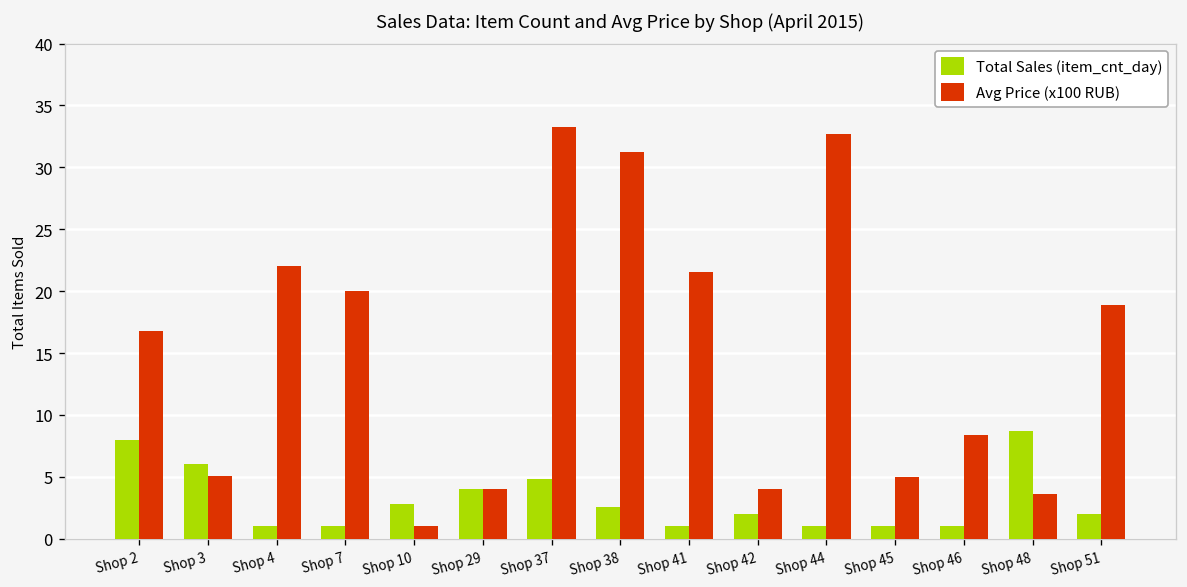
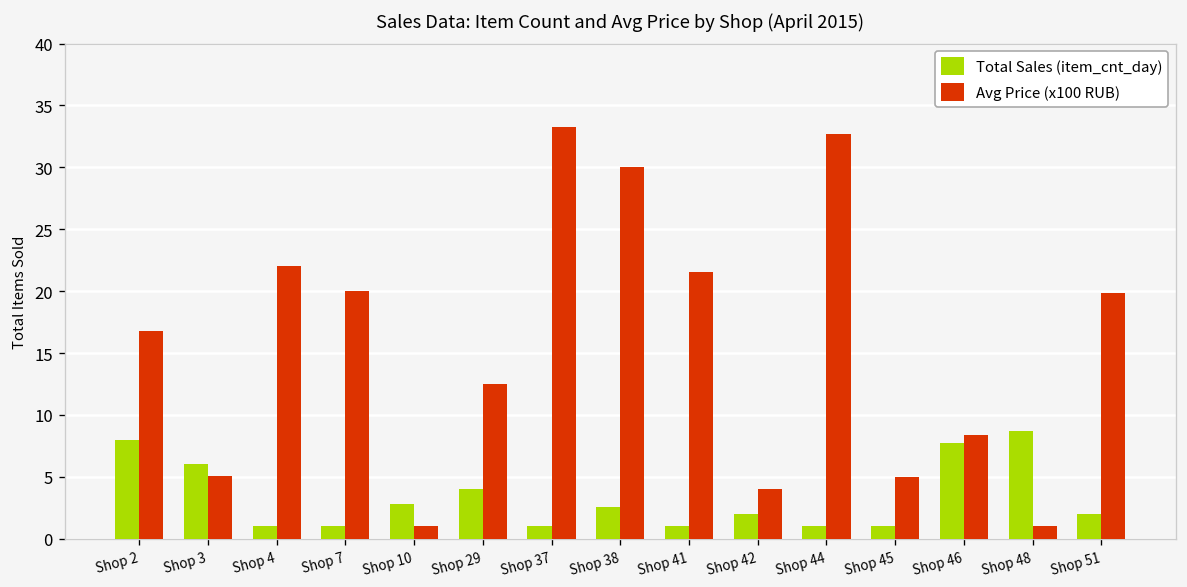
  {
    "Total Sales (item_cnt_day)": {
      "Shop 2": 8.0,
      "Shop 3": 6.0,
      "Shop 4": 1.0,
      "Shop 7": 1.0,
      "Shop 10": 2.8,
      "Shop 29": 4.0,
-     "Shop 37": 4.8,
+     "Shop 37": 1.0,
      "Shop 38": 2.6,
      "Shop 41": 1.0,
      "Shop 42": 2.0,
      "Shop 44": 1.0,
      "Shop 45": 1.0,
-     "Shop 46": 1.0,
+     "Shop 46": 7.7,
      "Shop 48": 8.7,
      "Shop 51": 2.0
    },
    "Avg Price (x100 RUB)": {
      "Shop 2": 16.8,
      "Shop 3": 5.1,
      "Shop 4": 22.0,
      "Shop 7": 20.0,
      "Shop 10": 1.1,
-     "Shop 29": 4.0,
+     "Shop 29": 12.5,
      "Shop 37": 33.3,
-     "Shop 38": 31.2,
+     "Shop 38": 30.0,
      "Shop 41": 21.5,
      "Shop 42": 4.0,
      "Shop 44": 32.7,
      "Shop 45": 5.0,
      "Shop 46": 8.4,
-     "Shop 48": 3.6,
-     "Shop 51": 18.9
+     "Shop 48": 1.0,
+     "Shop 51": 19.8
    }
  }
